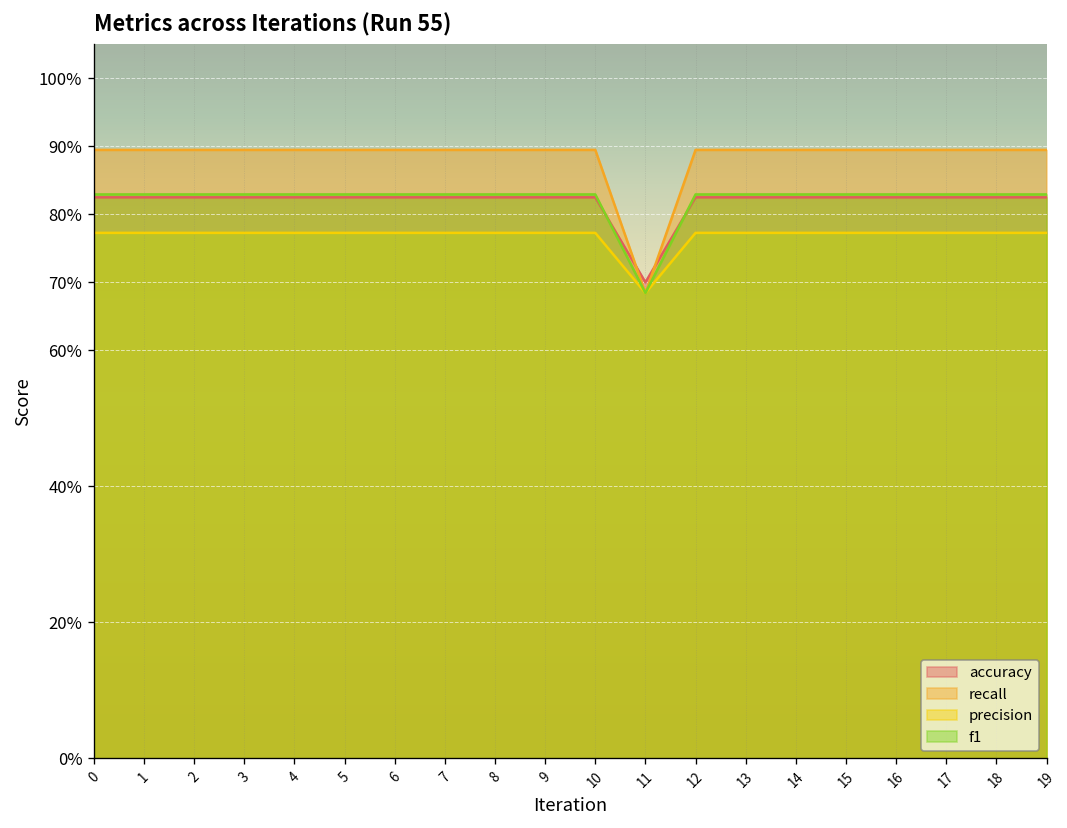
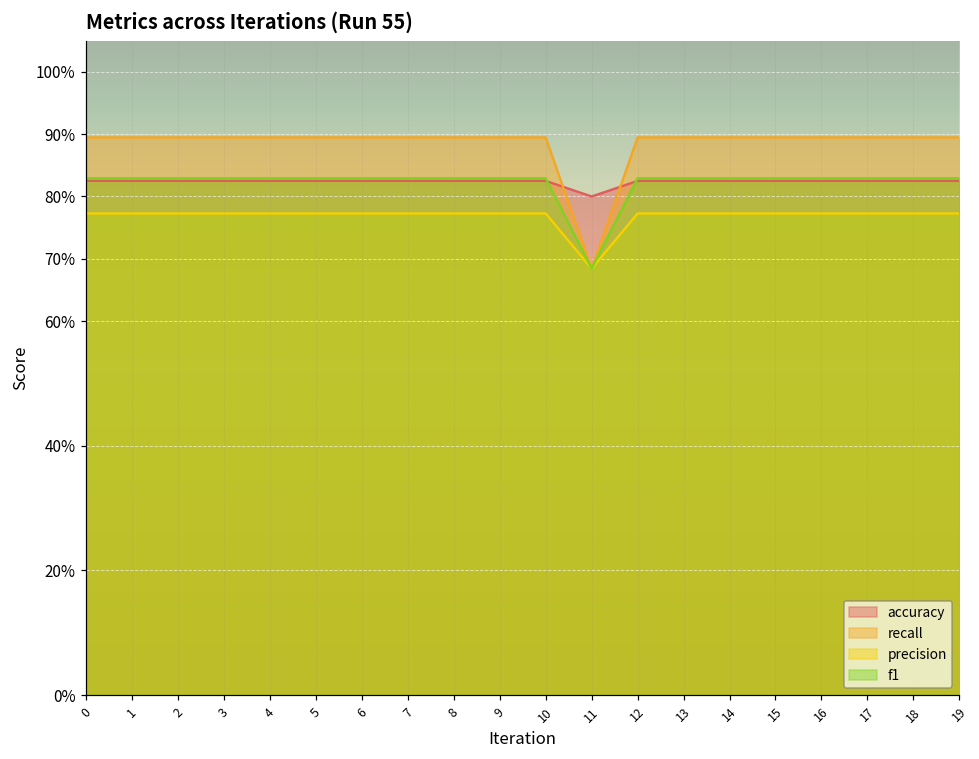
  {
    "accuracy": {
-     "11": "70%"
+     "11": "80%"
    }
  }
